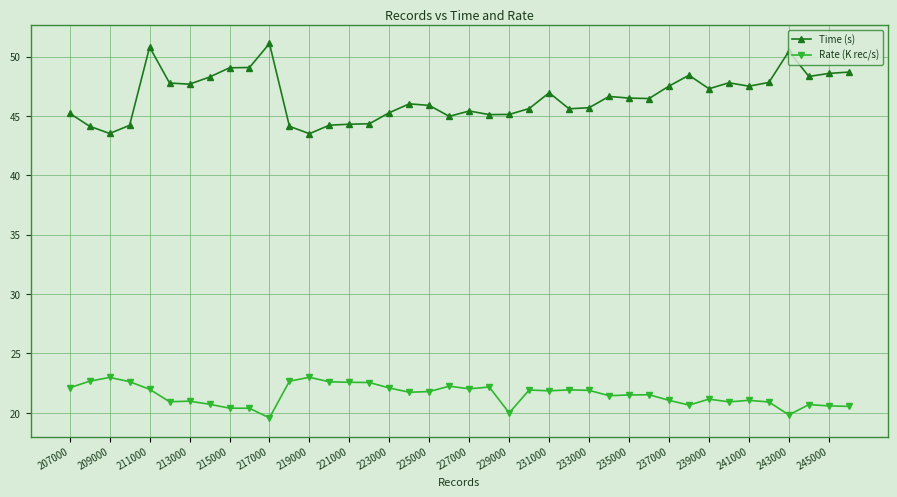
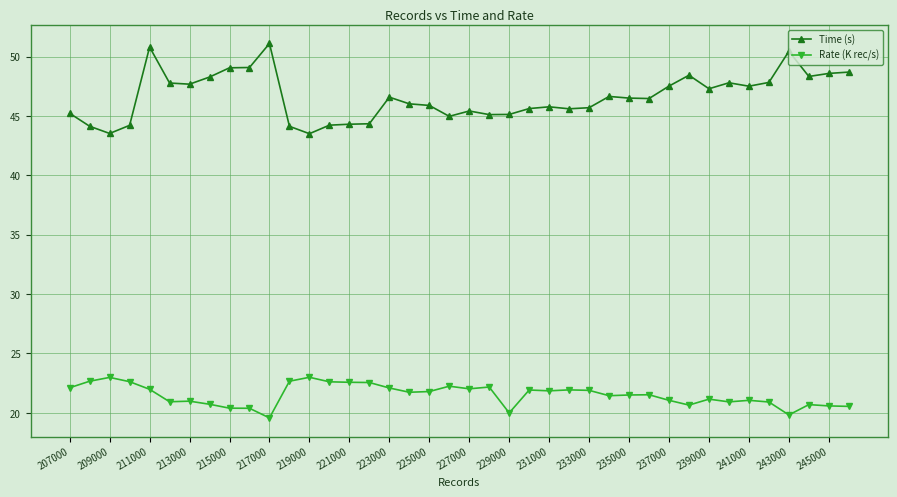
  {
    "Time (s)": {
      "207000": 45.2,
      "209000": 43.5,
      "211000": 50.8,
      "213000": 47.7,
      "215000": 49.1,
      "217000": 51.1,
      "219000": 43.5,
      "221000": 44.3,
-     "223000": 45.3,
+     "223000": 46.6,
      "225000": 45.9,
      "227000": 45.4,
      "229000": 45.1,
-     "231000": 47.0,
+     "231000": 45.8,
      "233000": 45.7,
      "235000": 46.5,
      "237000": 47.5,
      "239000": 47.3,
      "241000": 47.5,
      "245000": 48.6
    },
    "Rate (K rec/s)": {
      "207000": 22.1,
      "209000": 23.0,
      "211000": 22.0,
      "213000": 21.0,
      "215000": 20.4,
      "217000": 19.6,
      "219000": 23.0,
      "221000": 22.6,
      "223000": 22.1,
      "225000": 21.8,
      "227000": 22.0,
      "229000": 20.0,
      "231000": 21.9,
      "233000": 21.9,
      "235000": 21.5,
      "237000": 21.1,
      "239000": 21.2,
      "241000": 21.1,
      "243000": 19.8,
      "245000": 20.6
    }
  }
